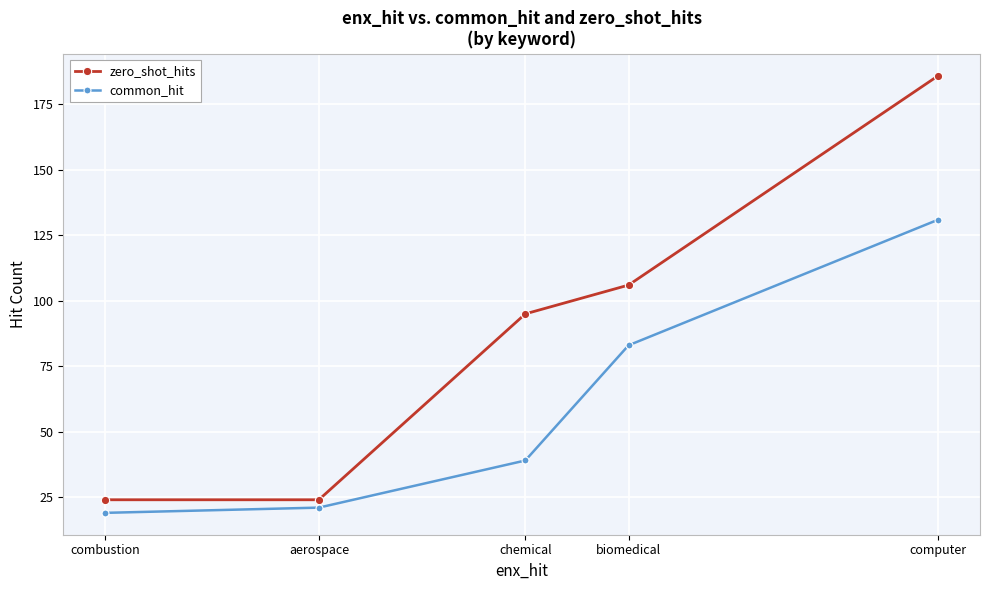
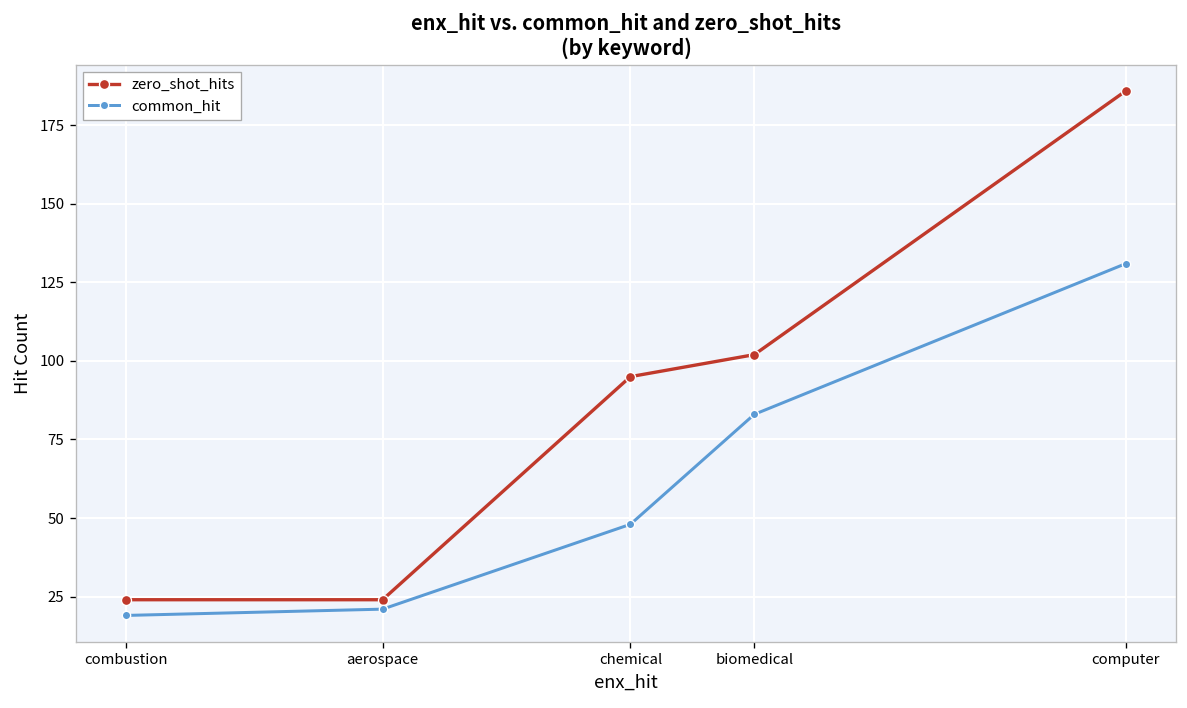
  {
    "zero_shot_hits": {
      "combustion": 24,
      "aerospace": 24,
      "chemical": 95,
-     "biomedical": 106,
+     "biomedical": 102,
      "computer": 186
    },
    "common_hit": {
      "combustion": 19,
      "aerospace": 21,
-     "chemical": 39,
+     "chemical": 48,
      "biomedical": 83,
      "computer": 131
    }
  }
